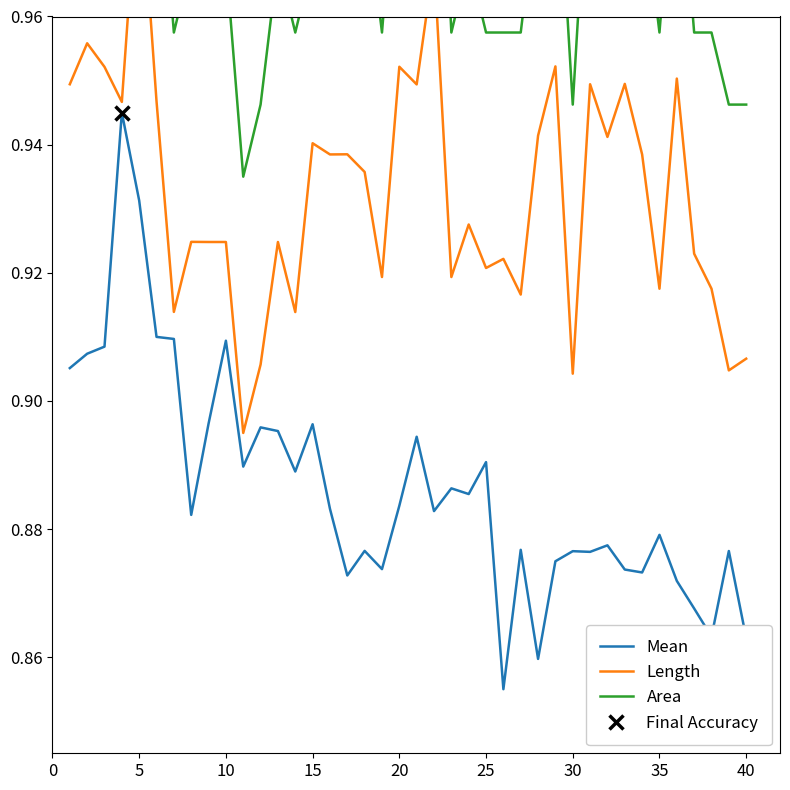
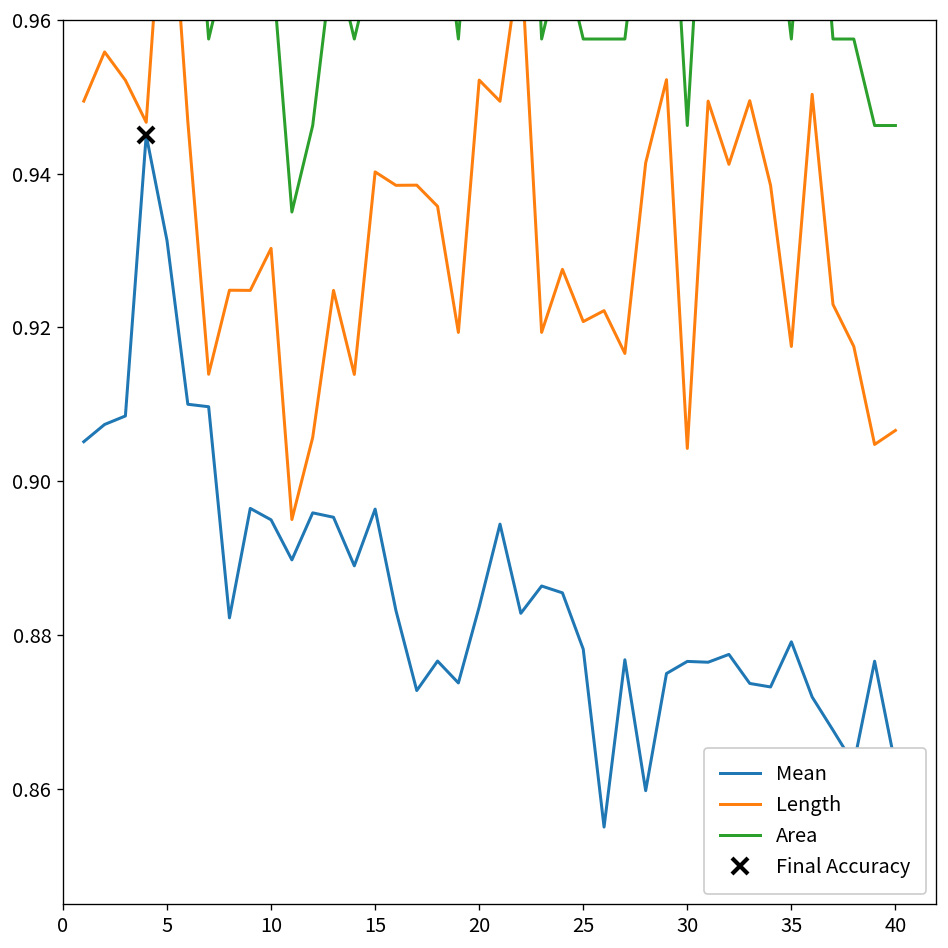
  {
    "Mean": {
      "5": 0.931,
-     "10": 0.909,
+     "10": 0.895,
      "15": 0.896,
      "20": 0.884,
-     "25": 0.890,
+     "25": 0.878,
      "30": 0.877,
      "35": 0.879
    },
    "Length": {
-     "10": 0.925,
+     "10": 0.930,
      "15": 0.940,
      "20": 0.952,
      "25": 0.921,
      "30": 0.904,
      "35": 0.918,
      "40": 0.907
    },
    "Area": {
      "25": 0.957,
      "30": 0.946,
      "35": 0.957,
      "40": 0.946
    }
  }
